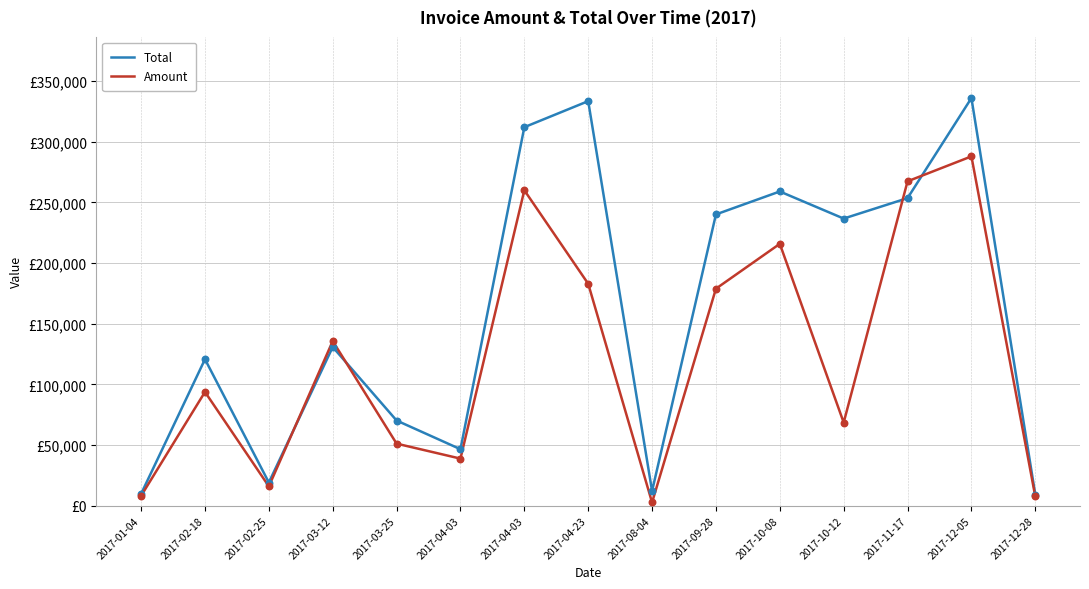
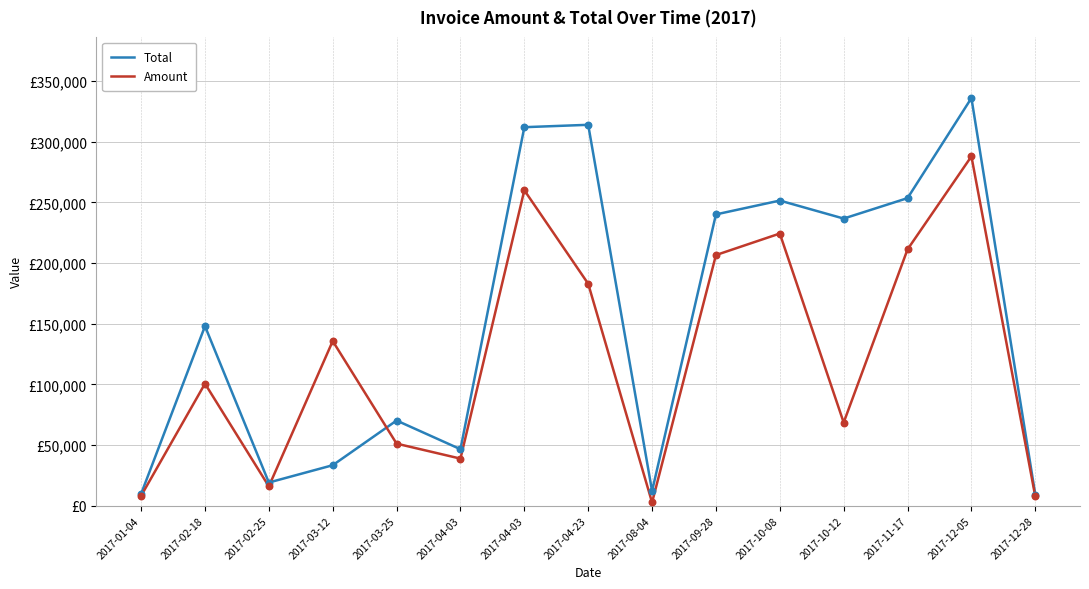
  {
    "Total": {
-     "2017-02-18": "£121,000",
+     "2017-02-18": "£148,000",
      "2017-02-25": "£19,000",
-     "2017-03-12": "£131,000",
+     "2017-03-12": "£33,000",
      "2017-03-25": "£70,000",
-     "2017-04-23": "£334,000",
+     "2017-04-23": "£314,000",
      "2017-08-04": "£12,000",
      "2017-09-28": "£240,000",
-     "2017-10-08": "£259,000",
+     "2017-10-08": "£252,000",
      "2017-10-12": "£237,000",
      "2017-11-17": "£254,000",
      "2017-12-05": "£336,000"
    },
    "Amount": {
-     "2017-02-18": "£94,000",
+     "2017-02-18": "£101,000",
      "2017-02-25": "£16,000",
      "2017-03-12": "£136,000",
      "2017-03-25": "£51,000",
      "2017-04-23": "£183,000",
      "2017-08-04": "£3,000",
-     "2017-09-28": "£179,000",
-     "2017-10-08": "£216,000",
+     "2017-09-28": "£207,000",
+     "2017-10-08": "£224,000",
      "2017-10-12": "£69,000",
-     "2017-11-17": "£267,000",
+     "2017-11-17": "£211,000",
      "2017-12-05": "£288,000"
    }
  }
